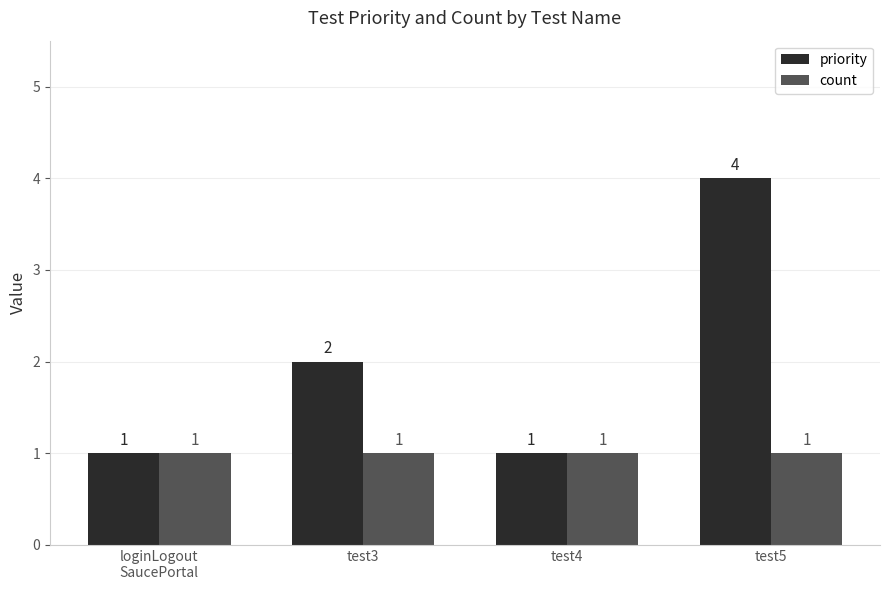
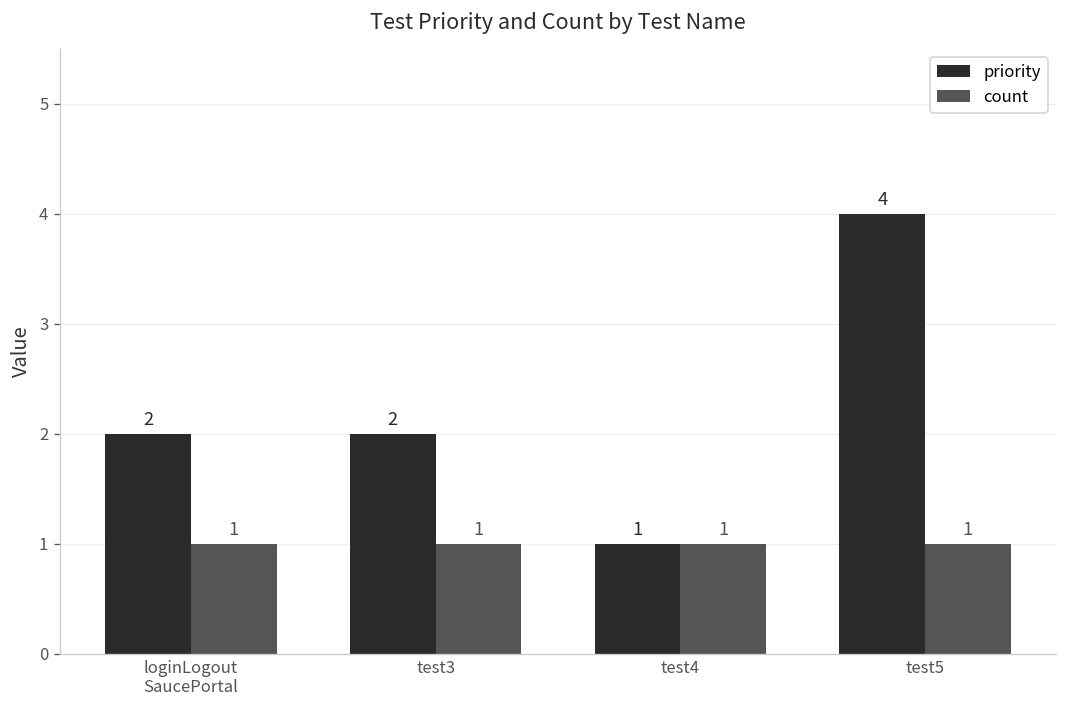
  {
    "priority": {
-     "loginLogout SaucePortal": 1,
+     "loginLogout SaucePortal": 2,
      "test3": 2,
      "test4": 1,
      "test5": 4
    },
    "count": {
      "loginLogout SaucePortal": 1,
      "test3": 1,
      "test4": 1,
      "test5": 1
    }
  }
